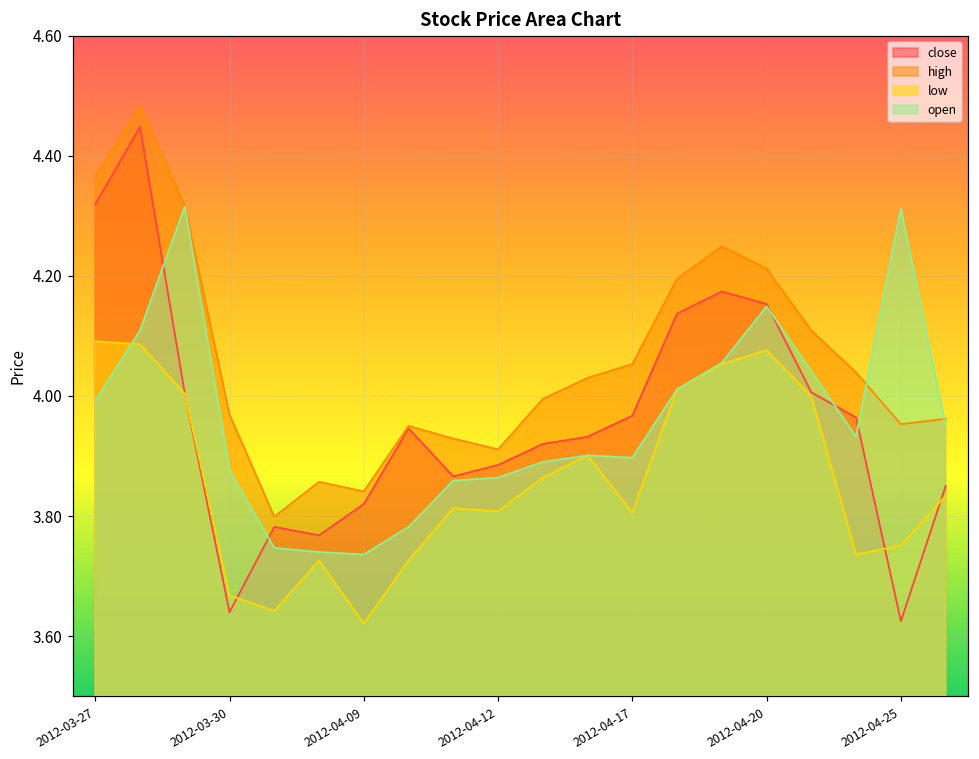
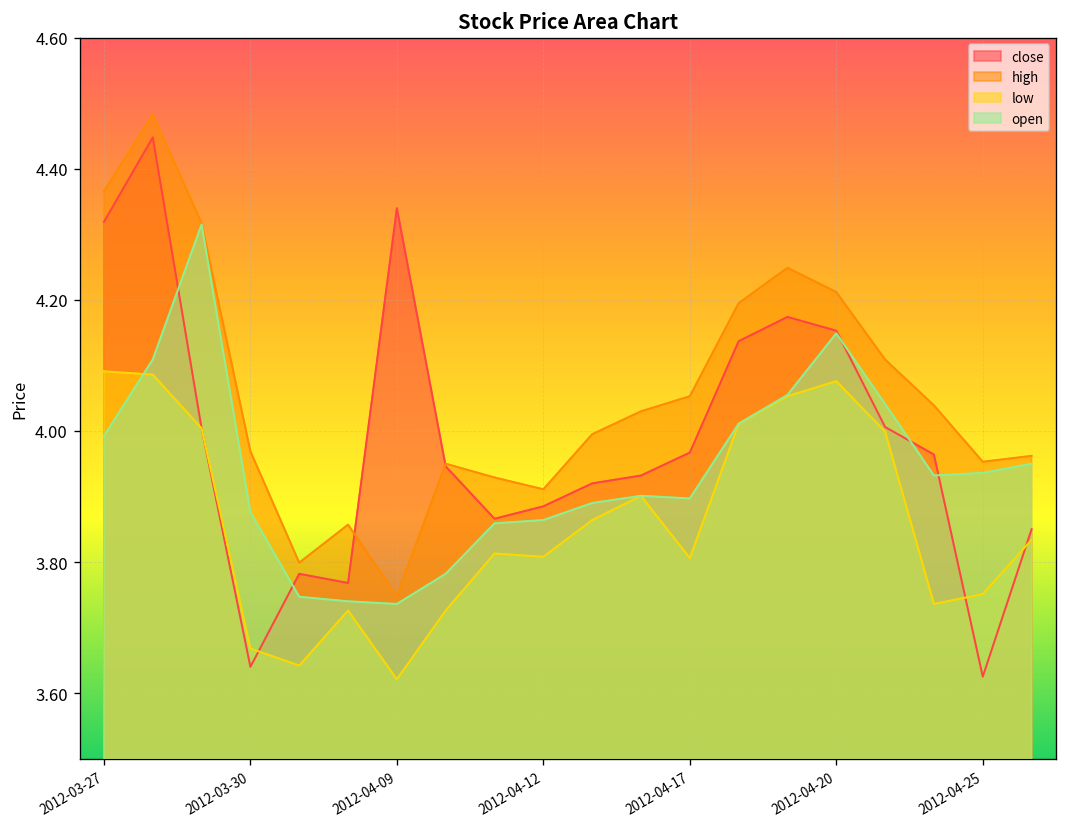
  {
    "close": {
      "2012-03-27": 4.32,
      "2012-03-30": 3.64,
-     "2012-04-09": 3.82,
+     "2012-04-09": 4.34,
      "2012-04-12": 3.89,
      "2012-04-17": 3.97,
      "2012-04-25": 3.63
    },
    "high": {
      "2012-03-27": 4.37,
      "2012-03-30": 3.97,
-     "2012-04-09": 3.84,
+     "2012-04-09": 3.75,
      "2012-04-12": 3.91,
      "2012-04-17": 4.05,
      "2012-04-20": 4.21,
      "2012-04-25": 3.95
    },
    "low": {
      "2012-03-27": 4.09,
      "2012-03-30": 3.67,
      "2012-04-09": 3.62,
      "2012-04-12": 3.81,
      "2012-04-17": 3.81,
      "2012-04-20": 4.08,
      "2012-04-25": 3.75
    },
    "open": {
      "2012-03-27": 3.99,
      "2012-03-30": 3.88,
      "2012-04-09": 3.74,
      "2012-04-12": 3.86,
      "2012-04-17": 3.90,
-     "2012-04-25": 4.31
+     "2012-04-25": 3.94
    }
  }
